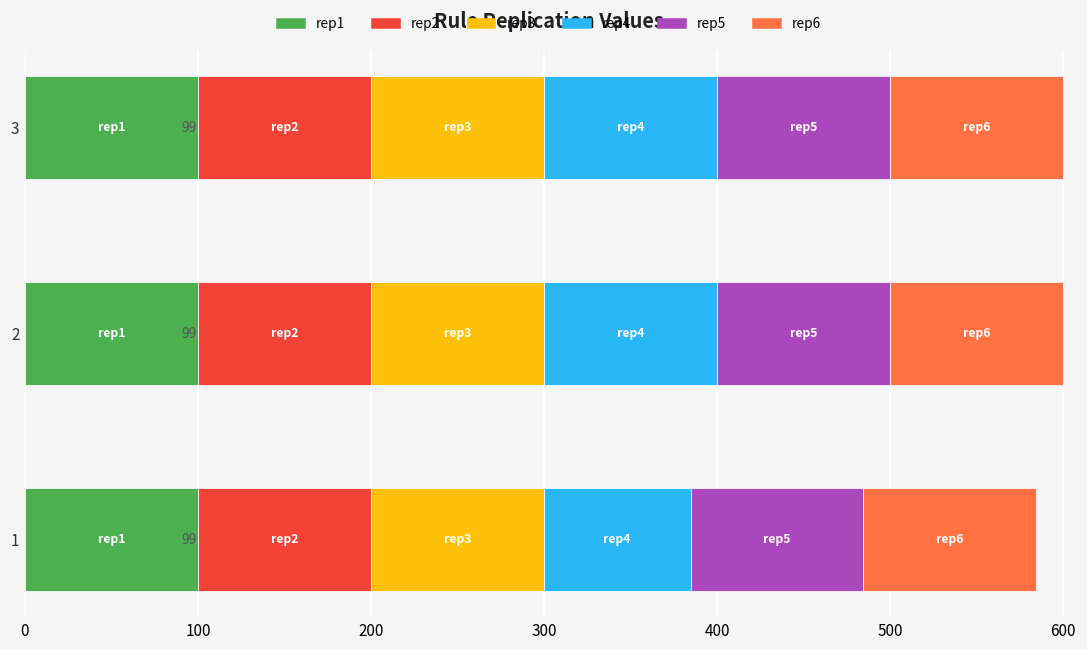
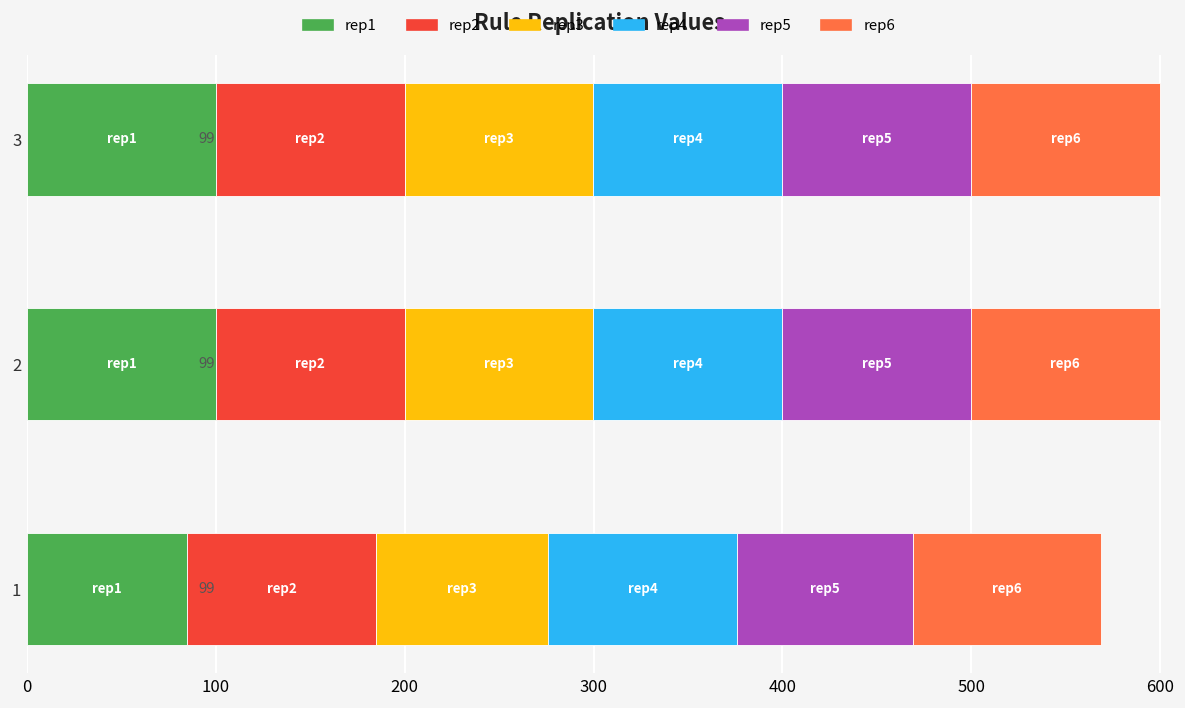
  {
    "rep1": {
-     "1": 100
+     "1": 85
    },
    "rep3": {
      "3": 100,
      "2": 100,
-     "1": 100
+     "1": 91
    },
    "rep4": {
      "3": 100,
      "2": 100,
-     "1": 85
+     "1": 100
    },
    "rep5": {
      "3": 100,
      "2": 100,
-     "1": 100
+     "1": 93
    }
  }
